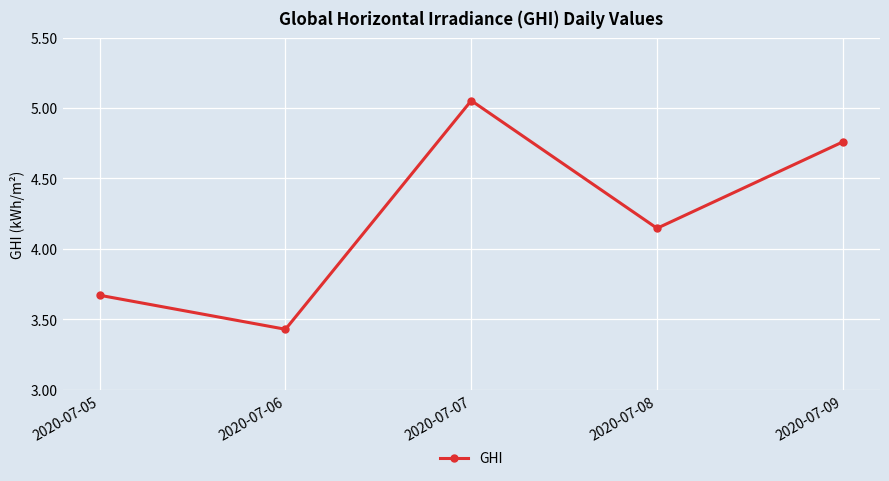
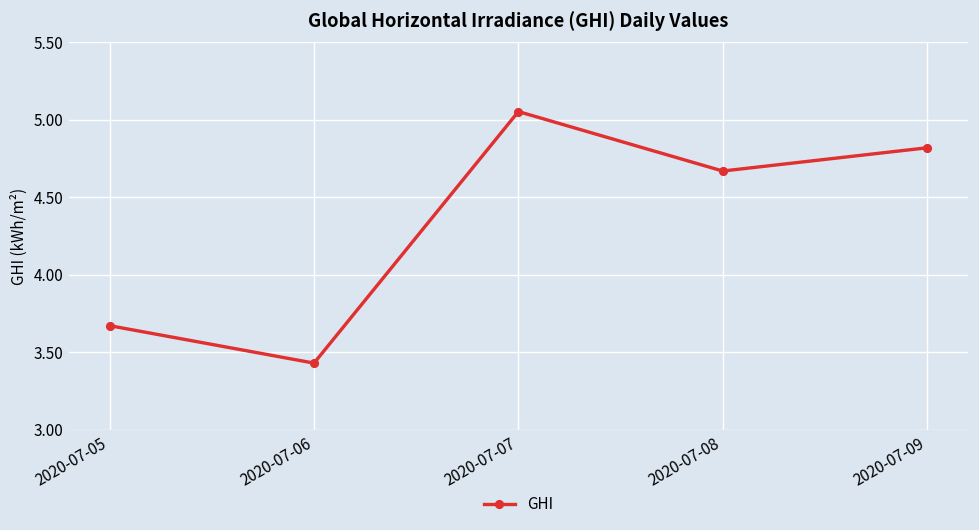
  {
    "2020-07-05": 3.67,
    "2020-07-06": 3.43,
    "2020-07-07": 5.05,
-   "2020-07-08": 4.15,
-   "2020-07-09": 4.76
+   "2020-07-08": 4.67,
+   "2020-07-09": 4.82
  }
